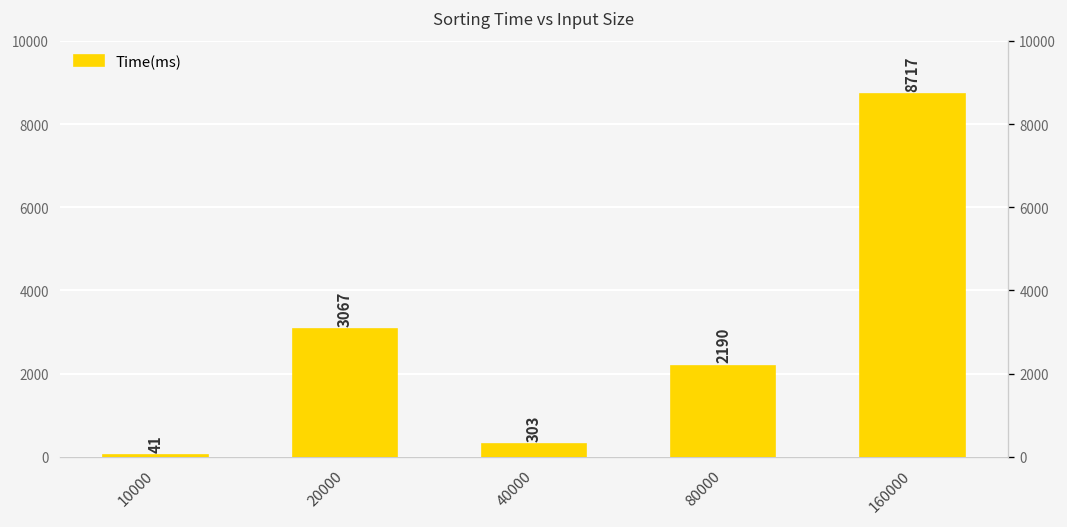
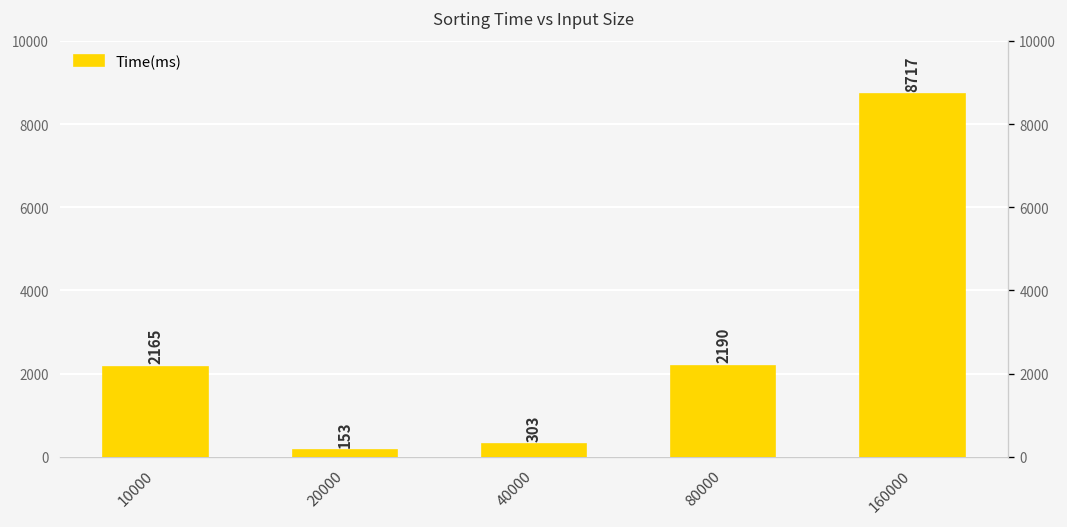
  {
-   "10000": 41,
-   "20000": 3067,
+   "10000": 2165,
+   "20000": 153,
    "40000": 303,
    "80000": 2190,
    "160000": 8717
  }
